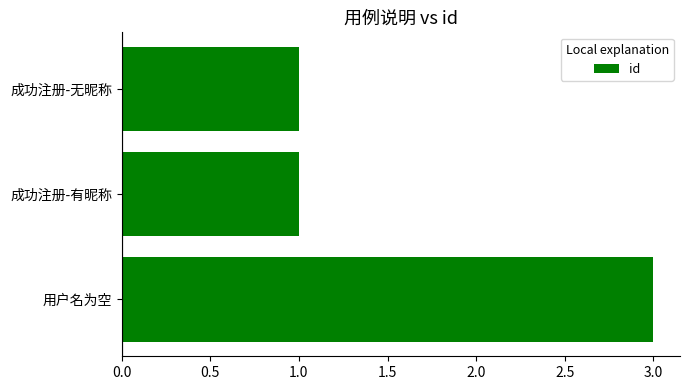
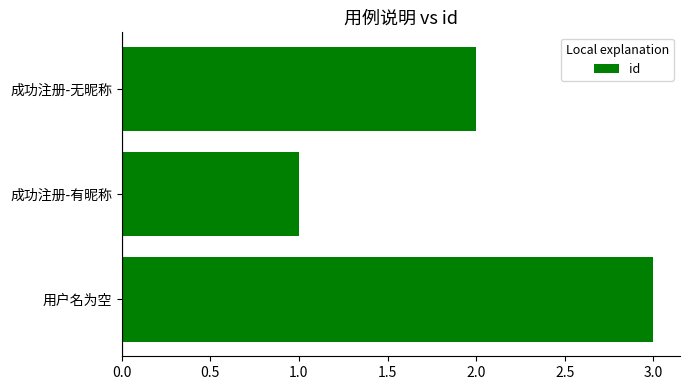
  {
-   "成功注册-无昵称": 1,
+   "成功注册-无昵称": 2,
    "成功注册-有昵称": 1,
    "用户名为空": 3
  }
